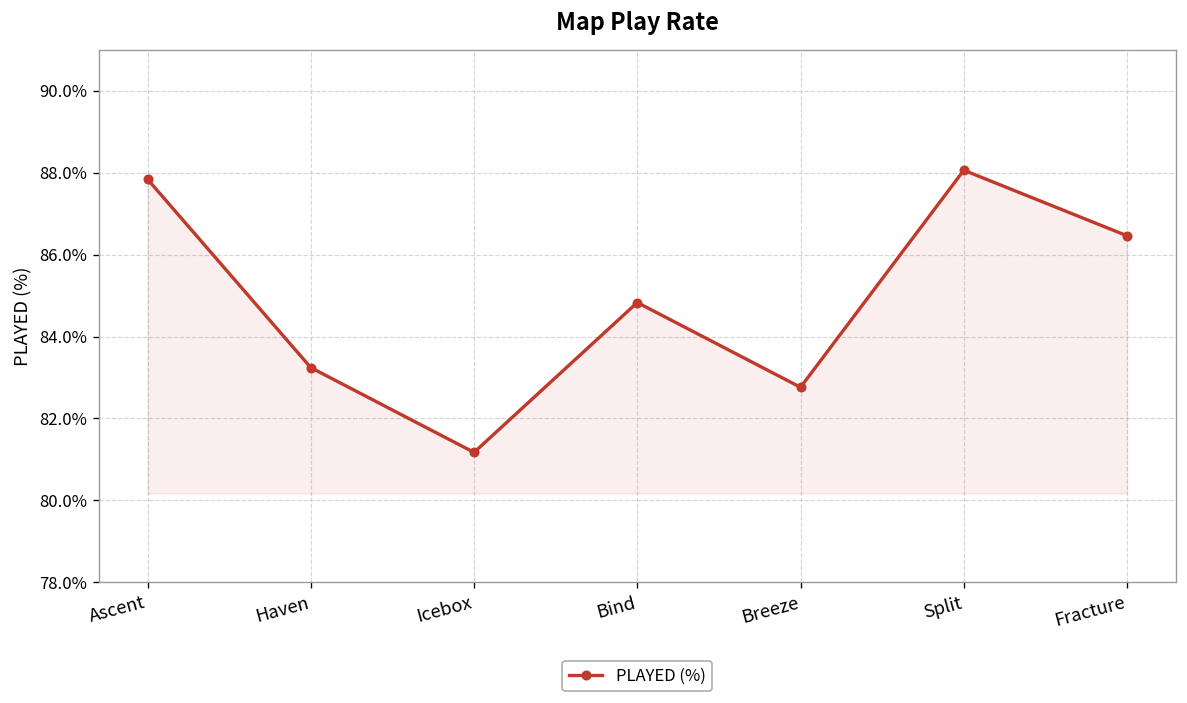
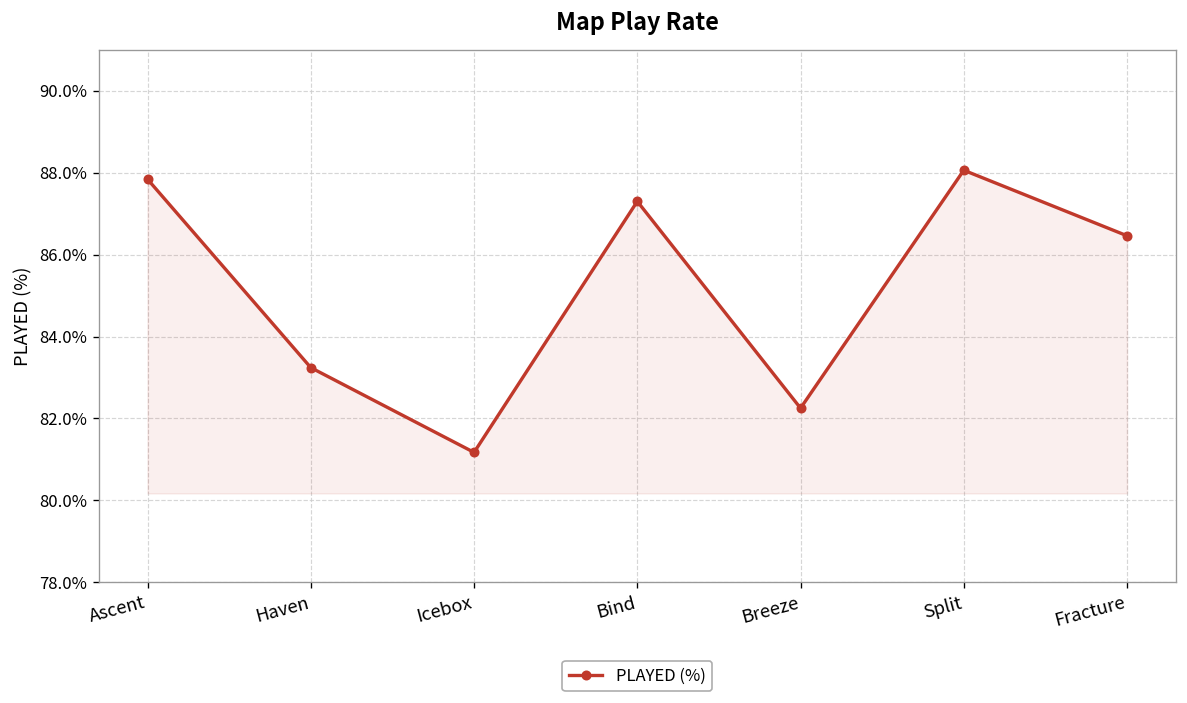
  {
    "Ascent": "87.8%",
    "Haven": "83.2%",
    "Icebox": "81.2%",
-   "Bind": "84.8%",
-   "Breeze": "82.8%",
+   "Bind": "87.3%",
+   "Breeze": "82.3%",
    "Split": "88.1%",
    "Fracture": "86.5%"
  }
